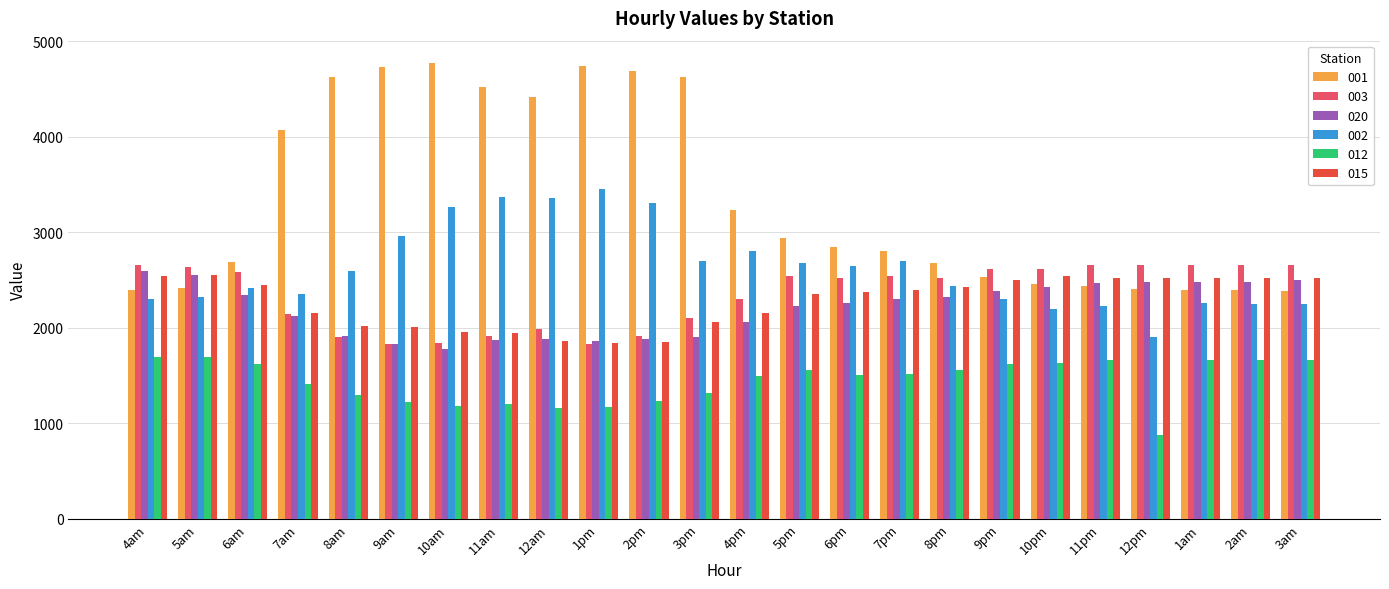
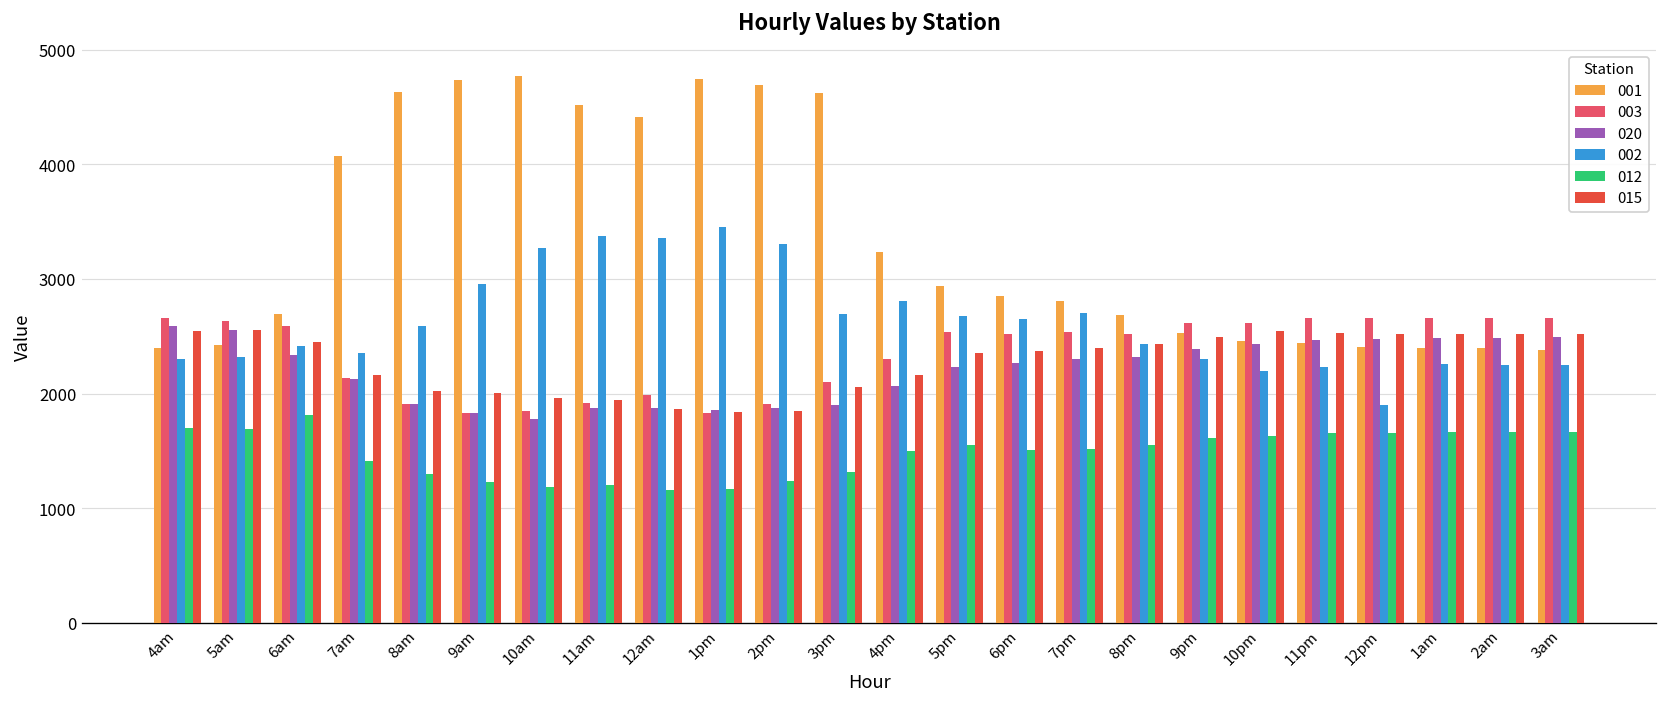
  {
    "001": {
      "4am": 2400,
      "5am": 2400,
      "6am": 2700,
      "7am": 4100,
      "8am": 4600,
      "9am": 4700,
      "10am": 4800,
      "11am": 4500,
      "12am": 4400,
      "1pm": 4700,
      "2pm": 4700,
      "3pm": 4600,
      "4pm": 3200,
      "5pm": 2900,
      "6pm": 2800,
      "7pm": 2800,
      "8pm": 2700,
      "9pm": 2500,
      "10pm": 2500,
      "11pm": 2400,
      "12pm": 2400,
      "1am": 2400,
      "2am": 2400,
      "3am": 2400
    },
    "020": {
      "4am": 2600,
      "5am": 2600,
      "6am": 2300,
      "7am": 2100,
      "8am": 1900,
      "9am": 1800,
      "10am": 1800,
      "11am": 1900,
      "12am": 1900,
      "1pm": 1900,
      "2pm": 1900,
      "3pm": 1900,
      "4pm": 2100,
      "5pm": 2200,
      "6pm": 2300,
      "7pm": 2300,
      "8pm": 2300,
      "9pm": 2400,
      "10pm": 2400,
      "11pm": 2500,
      "12pm": 2500,
      "1am": 2500,
      "2am": 2500,
      "3am": 2500
    },
    "002": {
      "4am": 2300,
      "5am": 2300,
      "6am": 2400,
      "7am": 2400,
      "8am": 2600,
      "9am": 3000,
      "10am": 3300,
      "11am": 3400,
      "12am": 3400,
      "1pm": 3500,
      "2pm": 3300,
      "3pm": 2700,
      "4pm": 2800,
      "5pm": 2700,
      "6pm": 2600,
      "7pm": 2700,
      "8pm": 2400,
      "9pm": 2300,
      "10pm": 2200,
      "11pm": 2200,
      "12pm": 1900,
      "1am": 2300,
      "2am": 2200,
      "3am": 2200
    },
    "012": {
      "4am": 1700,
      "5am": 1700,
-     "6am": 1600,
+     "6am": 1800,
      "7am": 1400,
      "8am": 1300,
      "9am": 1200,
      "10am": 1200,
      "11am": 1200,
      "12am": 1200,
      "1pm": 1200,
      "2pm": 1200,
      "3pm": 1300,
      "4pm": 1500,
      "5pm": 1600,
      "6pm": 1500,
      "7pm": 1500,
      "8pm": 1600,
      "9pm": 1600,
      "10pm": 1600,
      "11pm": 1700,
-     "12pm": 900,
+     "12pm": 1700,
      "1am": 1700,
      "2am": 1700,
      "3am": 1700
    }
  }
